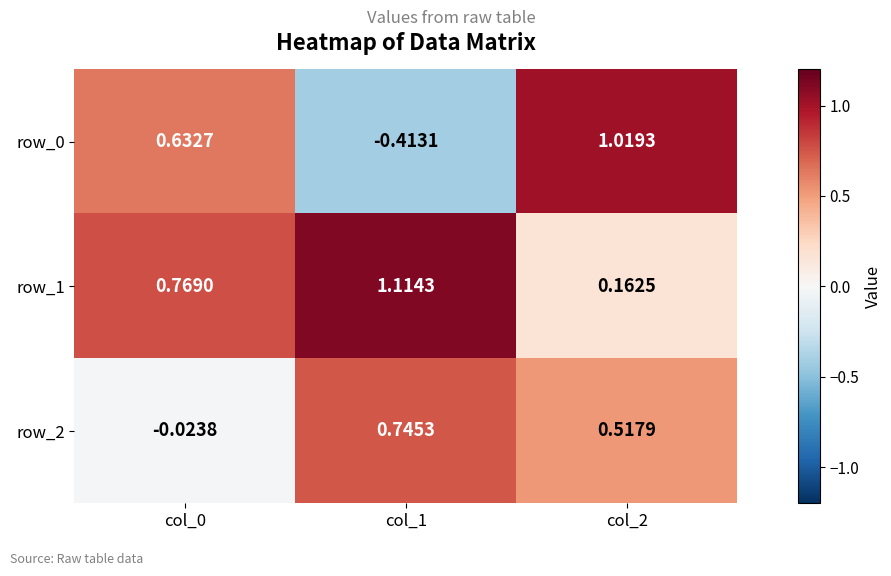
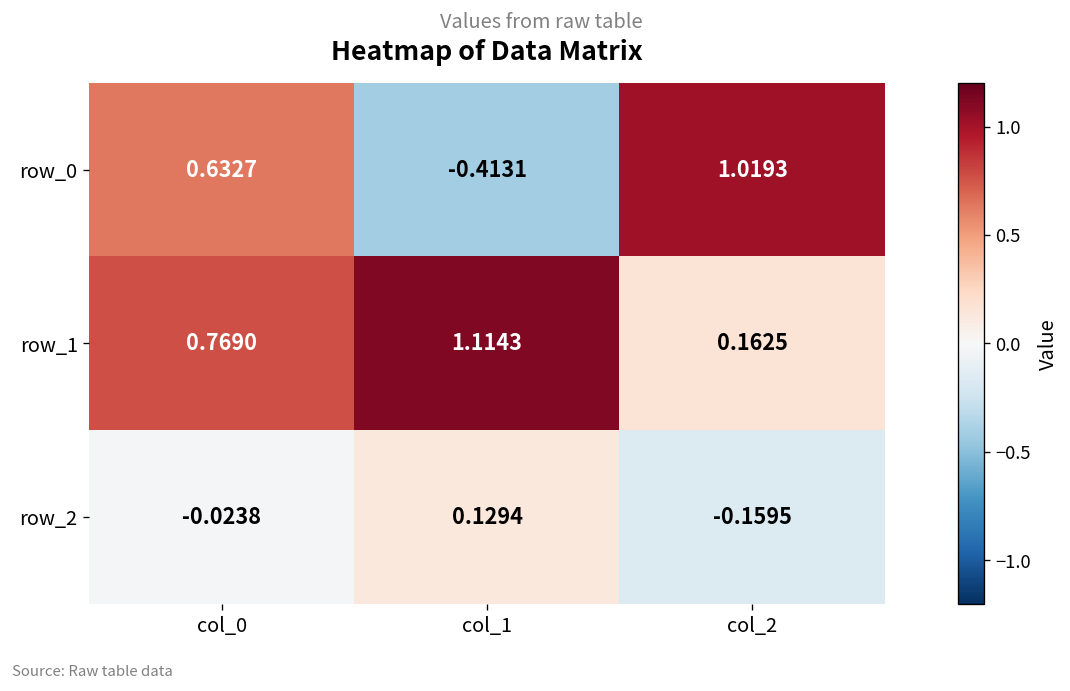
  {
    "row_0": {
      "col_0": 0.6327,
      "col_1": -0.4131,
      "col_2": 1.0193
    },
    "row_1": {
      "col_0": 0.7690,
      "col_1": 1.1143,
      "col_2": 0.1625
    },
    "row_2": {
      "col_0": -0.0238,
-     "col_1": 0.7453,
-     "col_2": 0.5179
+     "col_1": 0.1294,
+     "col_2": -0.1595
    }
  }
